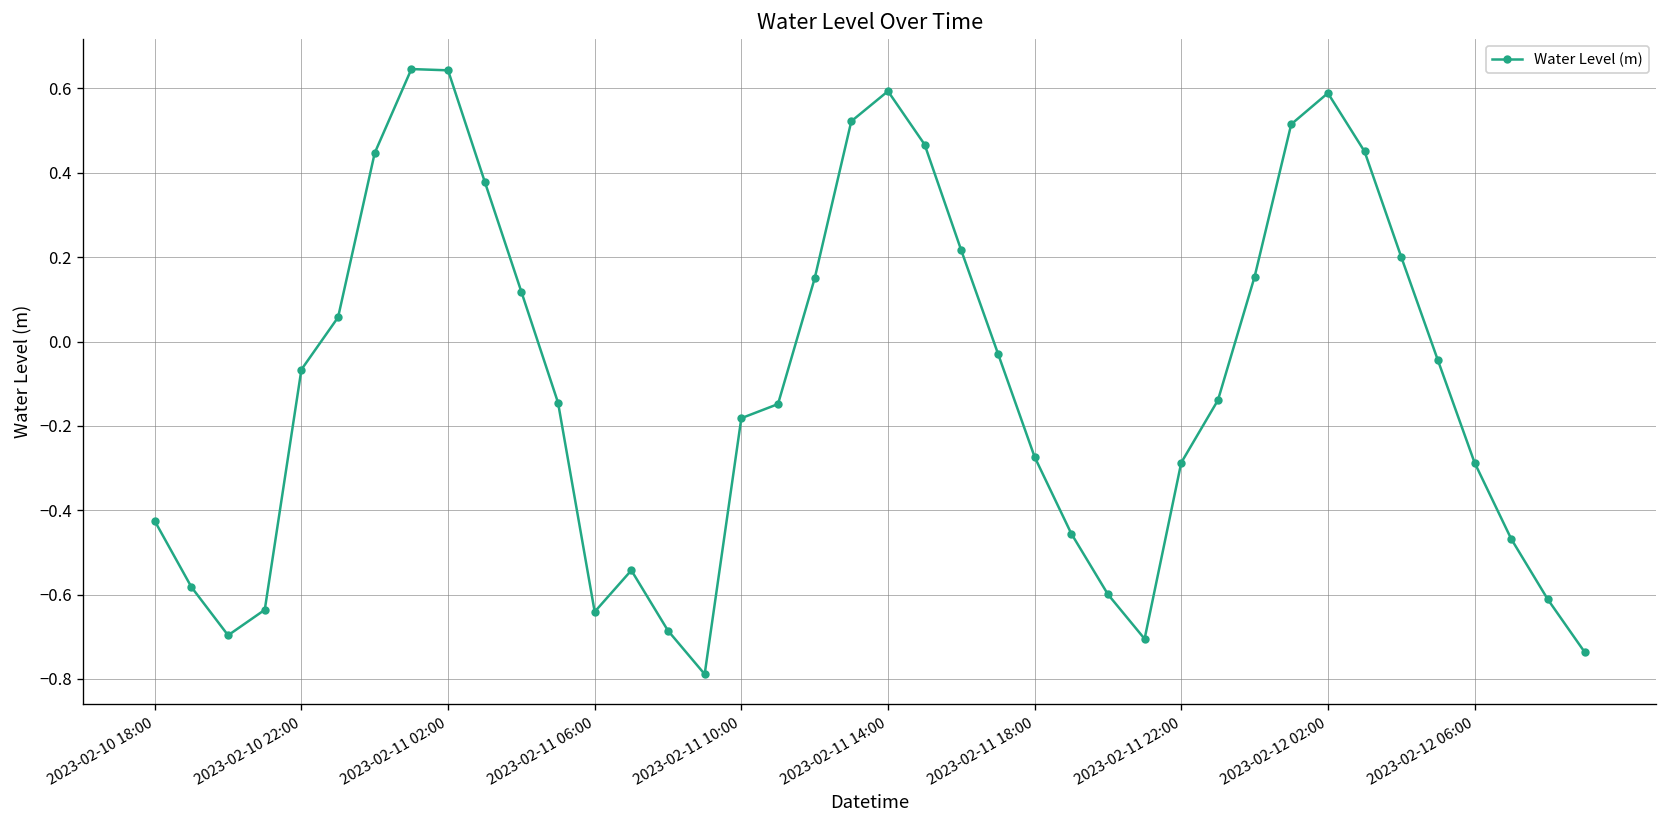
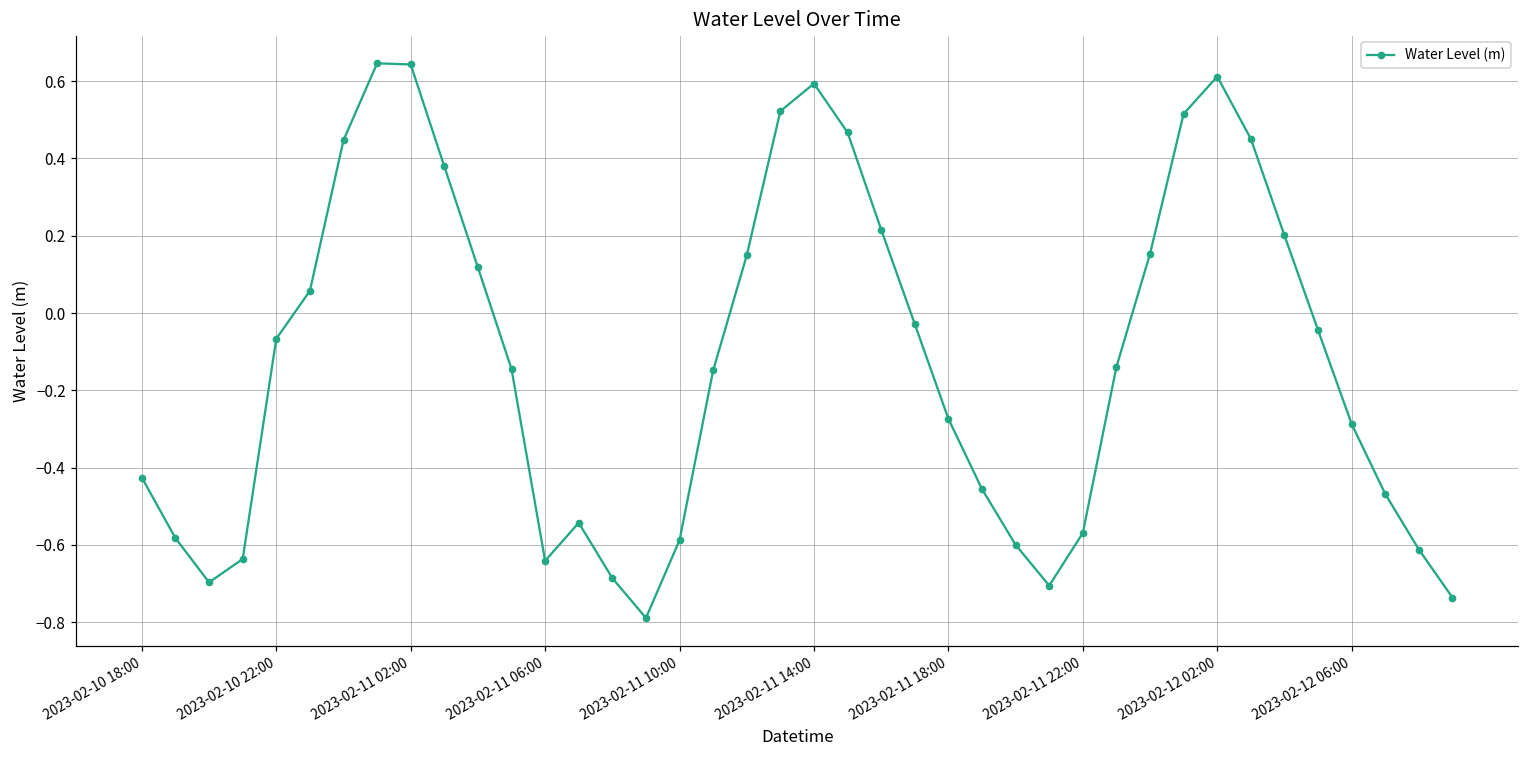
  {
    "2023-02-10 18:00": -0.43,
    "2023-02-10 22:00": -0.07,
    "2023-02-11 02:00": 0.64,
    "2023-02-11 06:00": -0.64,
-   "2023-02-11 10:00": -0.18,
+   "2023-02-11 10:00": -0.59,
    "2023-02-11 14:00": 0.59,
    "2023-02-11 18:00": -0.27,
-   "2023-02-11 22:00": -0.29,
-   "2023-02-12 02:00": 0.59,
+   "2023-02-11 22:00": -0.57,
+   "2023-02-12 02:00": 0.61,
    "2023-02-12 06:00": -0.29
  }
